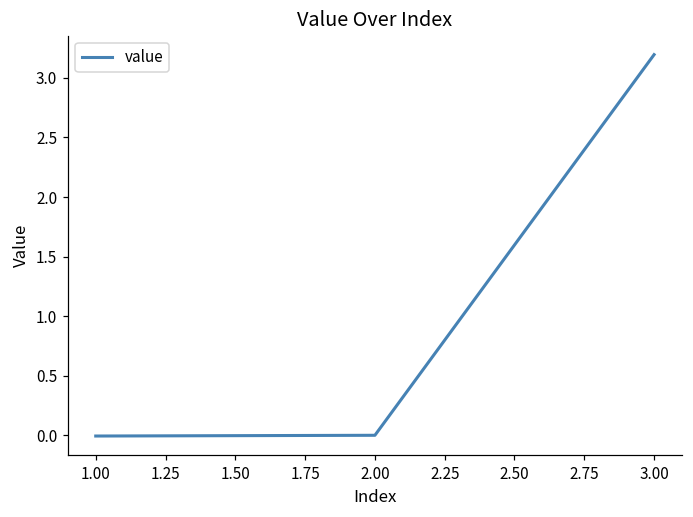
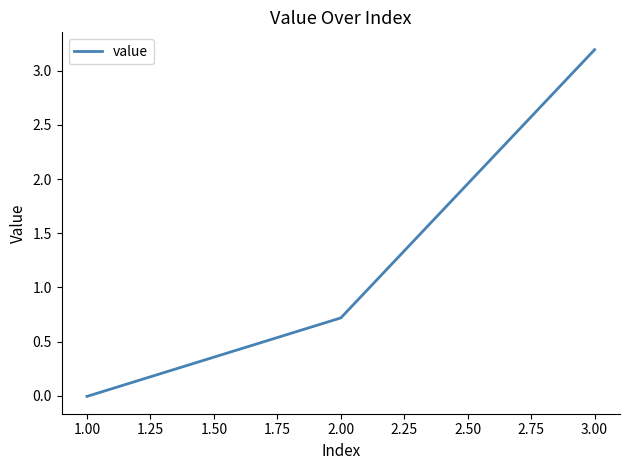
  {
    "1.00": -0.01,
-   "2.00": 0.00,
+   "2.00": 0.72,
    "3.00": 3.20
  }
